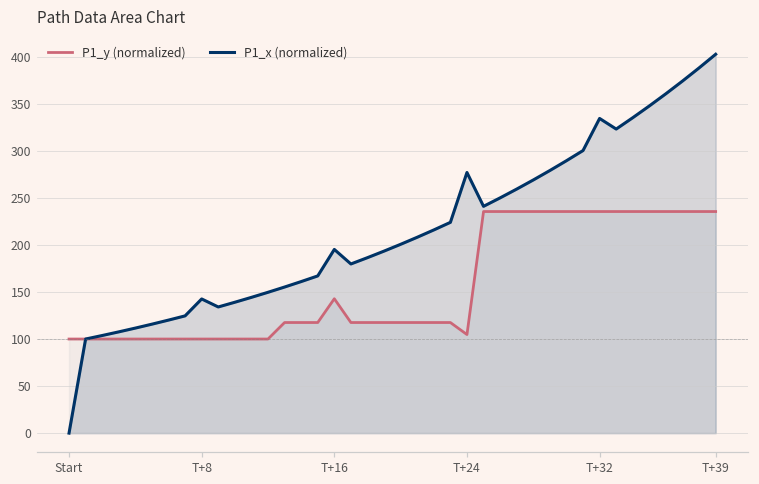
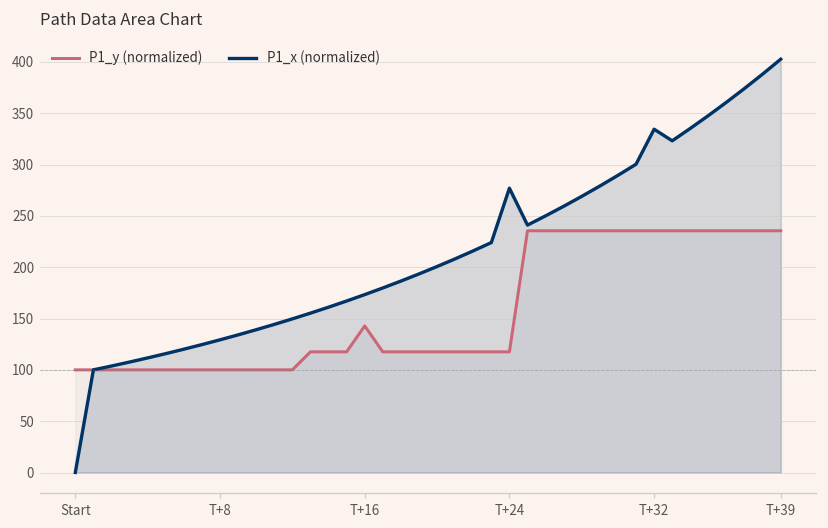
  {
    "P1_y (normalized)": {
      "Start": 100,
      "T+8": 100,
      "T+16": 140,
-     "T+24": 100,
+     "T+24": 120,
      "T+32": 240,
      "T+39": 240
    },
    "P1_x (normalized)": {
      "Start": 0,
-     "T+8": 140,
-     "T+16": 200,
+     "T+8": 130,
+     "T+16": 170,
      "T+24": 280,
      "T+32": 330,
      "T+39": 400
    }
  }
